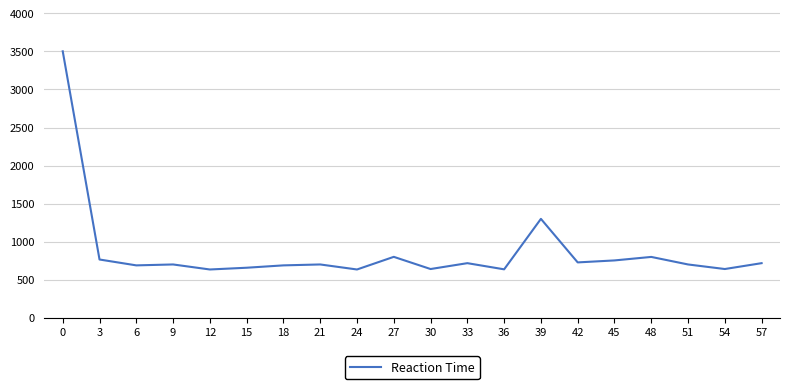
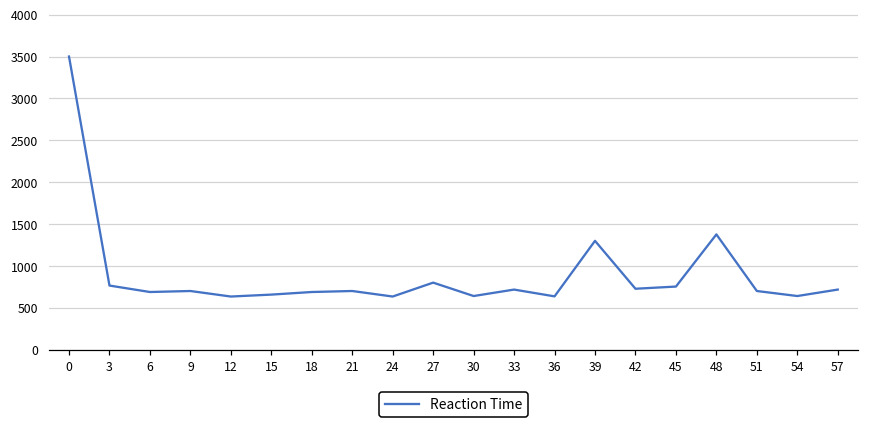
  {
    "0": 3500,
    "3": 800,
    "6": 700,
    "9": 700,
    "12": 600,
    "15": 700,
    "18": 700,
    "21": 700,
    "24": 600,
    "27": 800,
    "30": 600,
    "33": 700,
    "36": 600,
    "39": 1300,
    "42": 700,
    "45": 800,
-   "48": 800,
+   "48": 1400,
    "51": 700,
    "54": 600,
    "57": 700
  }
